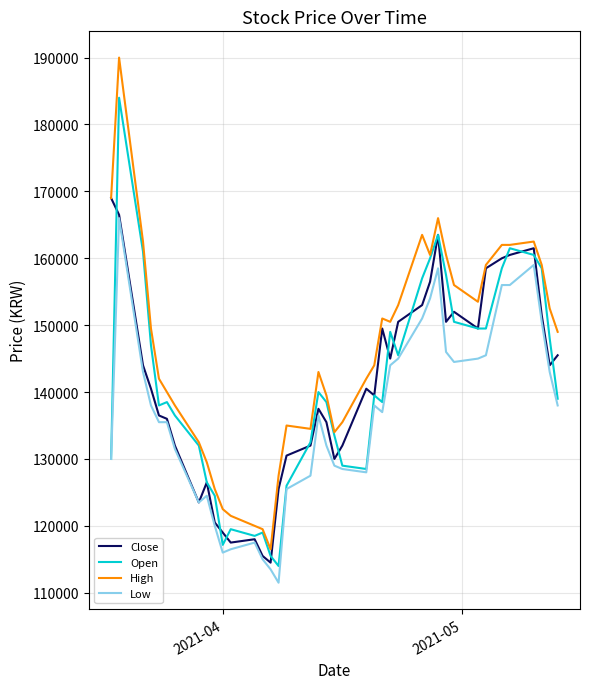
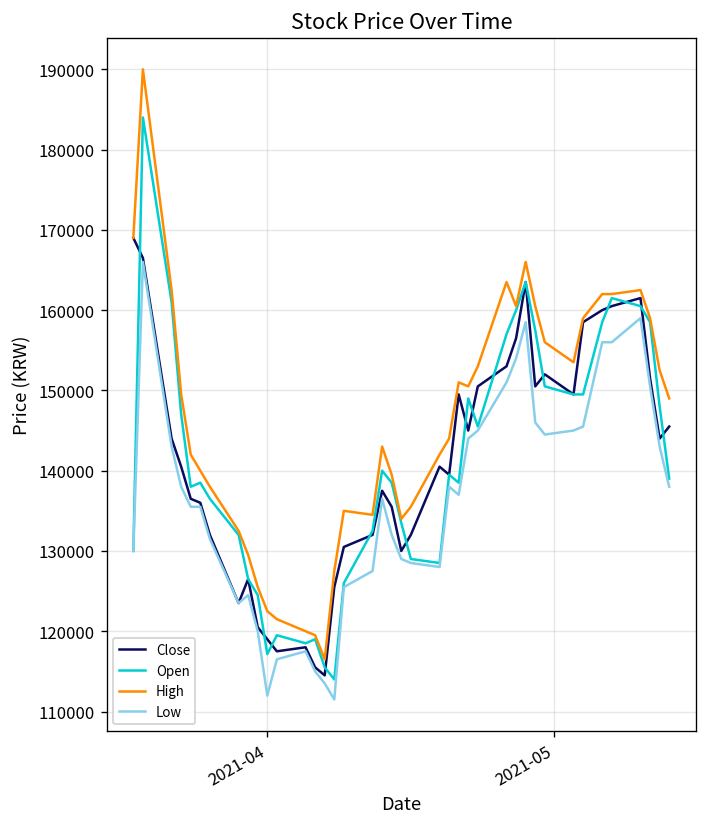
  {
    "Close": {
      "2021-04": 119000
    },
    "Open": {
      "2021-04": 117000
    },
    "High": {
      "2021-04": 123000
    },
    "Low": {
-     "2021-04": 116000
+     "2021-04": 112000
    }
  }
